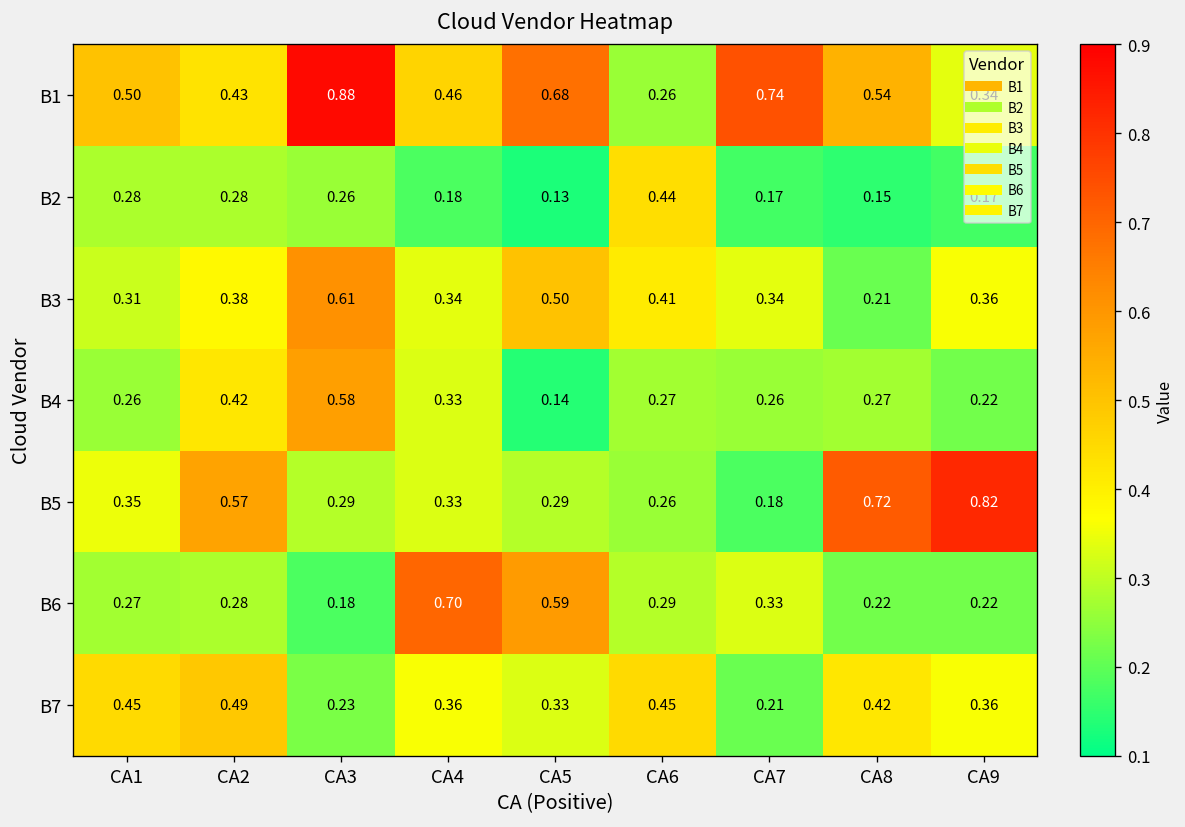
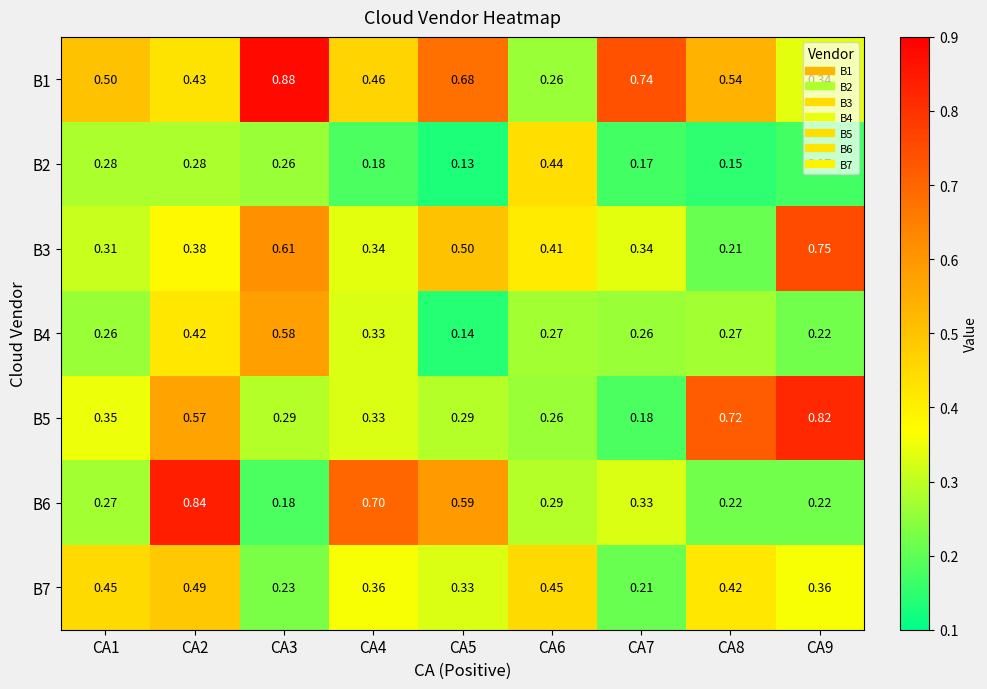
  {
    "B1": {
      "CA1": 0.50,
      "CA2": 0.43,
      "CA3": 0.88,
      "CA4": 0.46,
      "CA5": 0.68,
      "CA6": 0.26,
      "CA7": 0.74,
      "CA8": 0.54
    },
    "B2": {
      "CA1": 0.28,
      "CA2": 0.28,
      "CA3": 0.26,
      "CA4": 0.18,
      "CA5": 0.13,
      "CA6": 0.44,
      "CA7": 0.17,
      "CA8": 0.15
    },
    "B3": {
      "CA1": 0.31,
      "CA2": 0.38,
      "CA3": 0.61,
      "CA4": 0.34,
      "CA5": 0.50,
      "CA6": 0.41,
      "CA7": 0.34,
      "CA8": 0.21,
-     "CA9": 0.36
+     "CA9": 0.75
    },
    "B4": {
      "CA1": 0.26,
      "CA2": 0.42,
      "CA3": 0.58,
      "CA4": 0.33,
      "CA5": 0.14,
      "CA6": 0.27,
      "CA7": 0.26,
      "CA8": 0.27,
      "CA9": 0.22
    },
    "B5": {
      "CA1": 0.35,
      "CA2": 0.57,
      "CA3": 0.29,
      "CA4": 0.33,
      "CA5": 0.29,
      "CA6": 0.26,
      "CA7": 0.18,
      "CA8": 0.72,
      "CA9": 0.82
    },
    "B6": {
      "CA1": 0.27,
-     "CA2": 0.28,
+     "CA2": 0.84,
      "CA3": 0.18,
      "CA4": 0.70,
      "CA5": 0.59,
      "CA6": 0.29,
      "CA7": 0.33,
      "CA8": 0.22,
      "CA9": 0.22
    },
    "B7": {
      "CA1": 0.45,
      "CA2": 0.49,
      "CA3": 0.23,
      "CA4": 0.36,
      "CA5": 0.33,
      "CA6": 0.45,
      "CA7": 0.21,
      "CA8": 0.42,
      "CA9": 0.36
    }
  }
